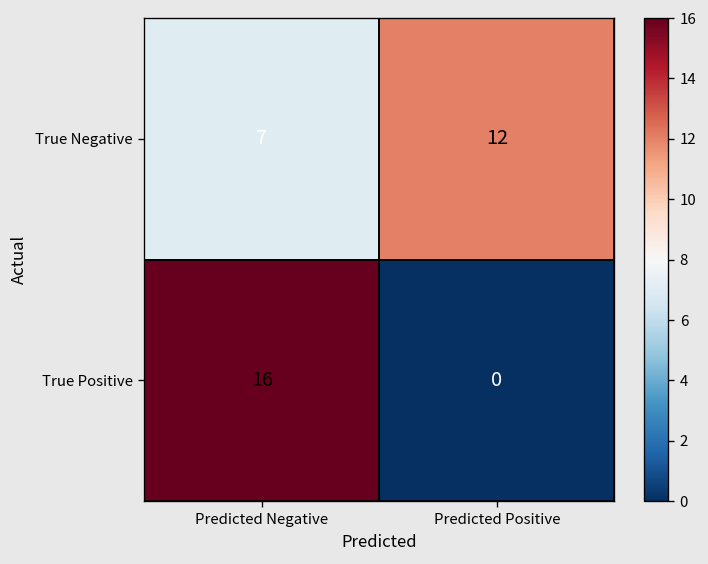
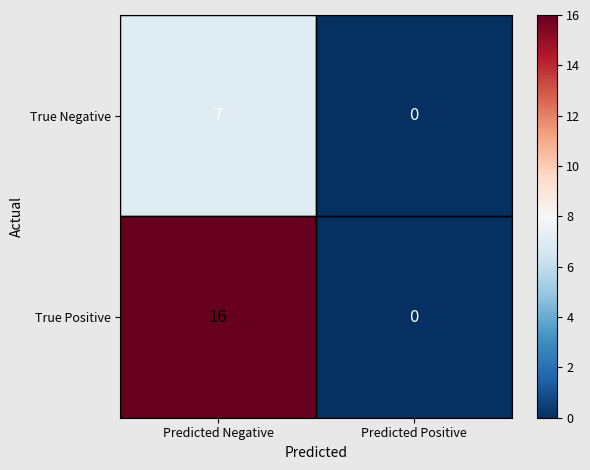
  {
    "True Negative": {
-     "Predicted Positive": 12
+     "Predicted Positive": 0
    },
    "True Positive": {
      "Predicted Negative": 16,
      "Predicted Positive": 0
    }
  }
